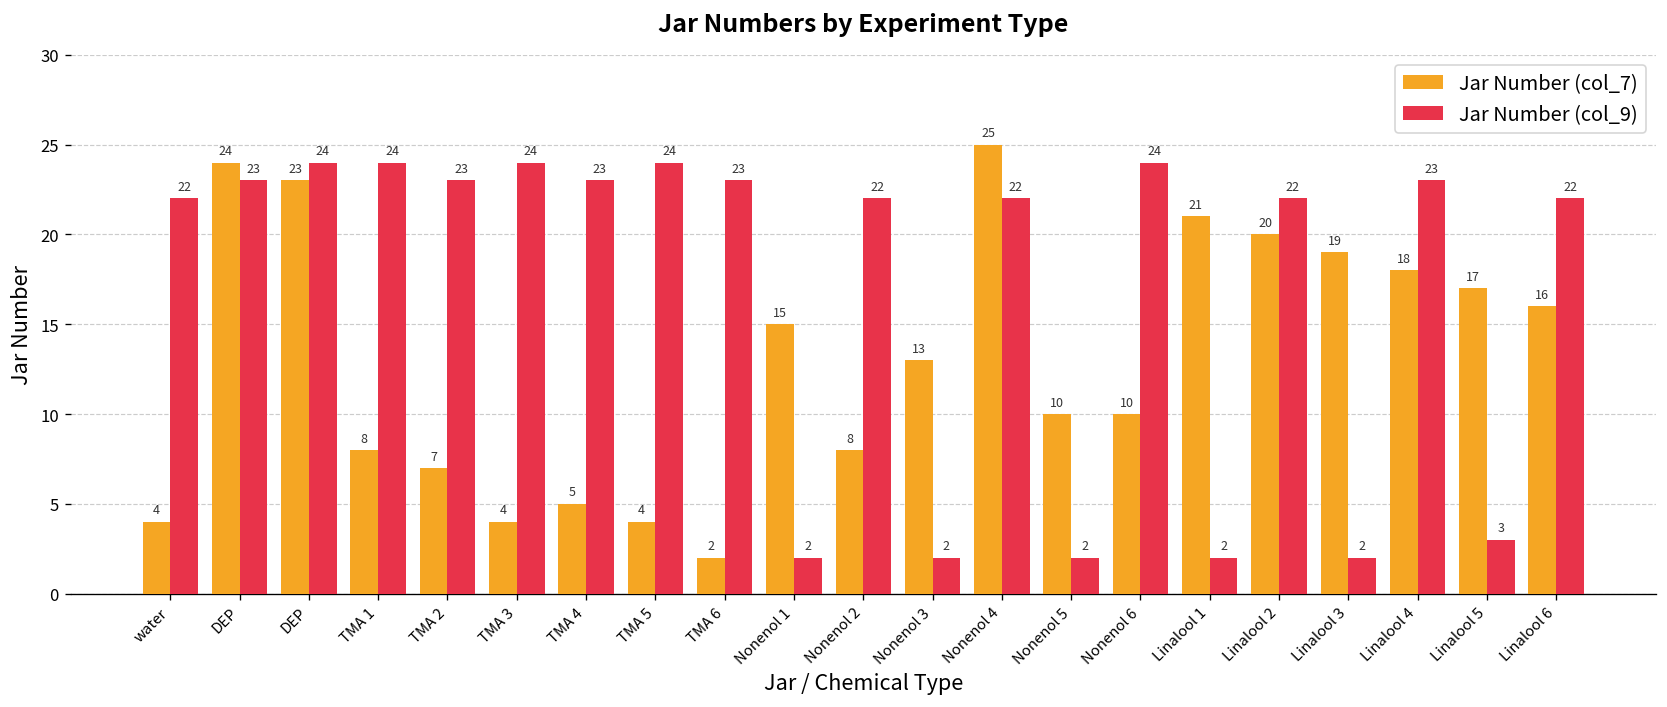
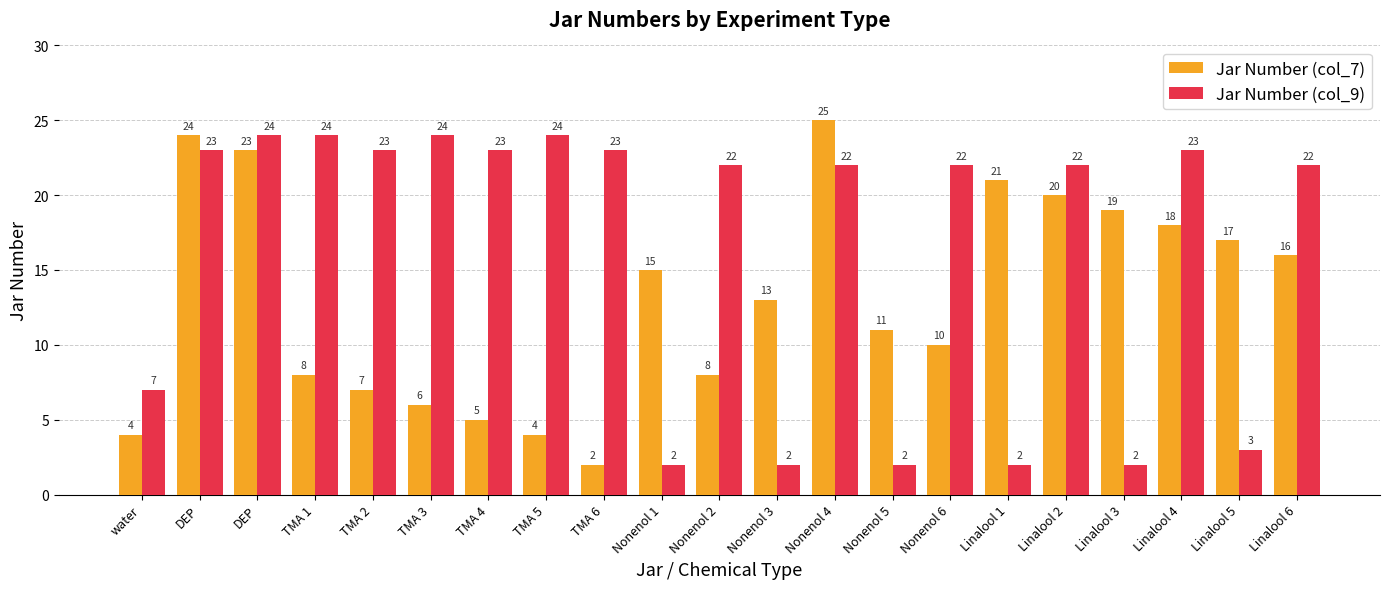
  {
    "Jar Number (col_7)": {
      "water": 4,
      "TMA 1": 8,
      "TMA 2": 7,
-     "TMA 3": 4,
+     "TMA 3": 6,
      "TMA 4": 5,
      "TMA 5": 4,
      "TMA 6": 2,
      "Nonenol 1": 15,
      "Nonenol 2": 8,
      "Nonenol 3": 13,
      "Nonenol 4": 25,
-     "Nonenol 5": 10,
+     "Nonenol 5": 11,
      "Nonenol 6": 10,
      "Linalool 1": 21,
      "Linalool 2": 20,
      "Linalool 3": 19,
      "Linalool 4": 18,
      "Linalool 5": 17,
      "Linalool 6": 16
    },
    "Jar Number (col_9)": {
-     "water": 22,
+     "water": 7,
      "TMA 1": 24,
      "TMA 2": 23,
      "TMA 3": 24,
      "TMA 4": 23,
      "TMA 5": 24,
      "TMA 6": 23,
      "Nonenol 1": 2,
      "Nonenol 2": 22,
      "Nonenol 3": 2,
      "Nonenol 4": 22,
      "Nonenol 5": 2,
-     "Nonenol 6": 24,
+     "Nonenol 6": 22,
      "Linalool 1": 2,
      "Linalool 2": 22,
      "Linalool 3": 2,
      "Linalool 4": 23,
      "Linalool 5": 3,
      "Linalool 6": 22
    }
  }
